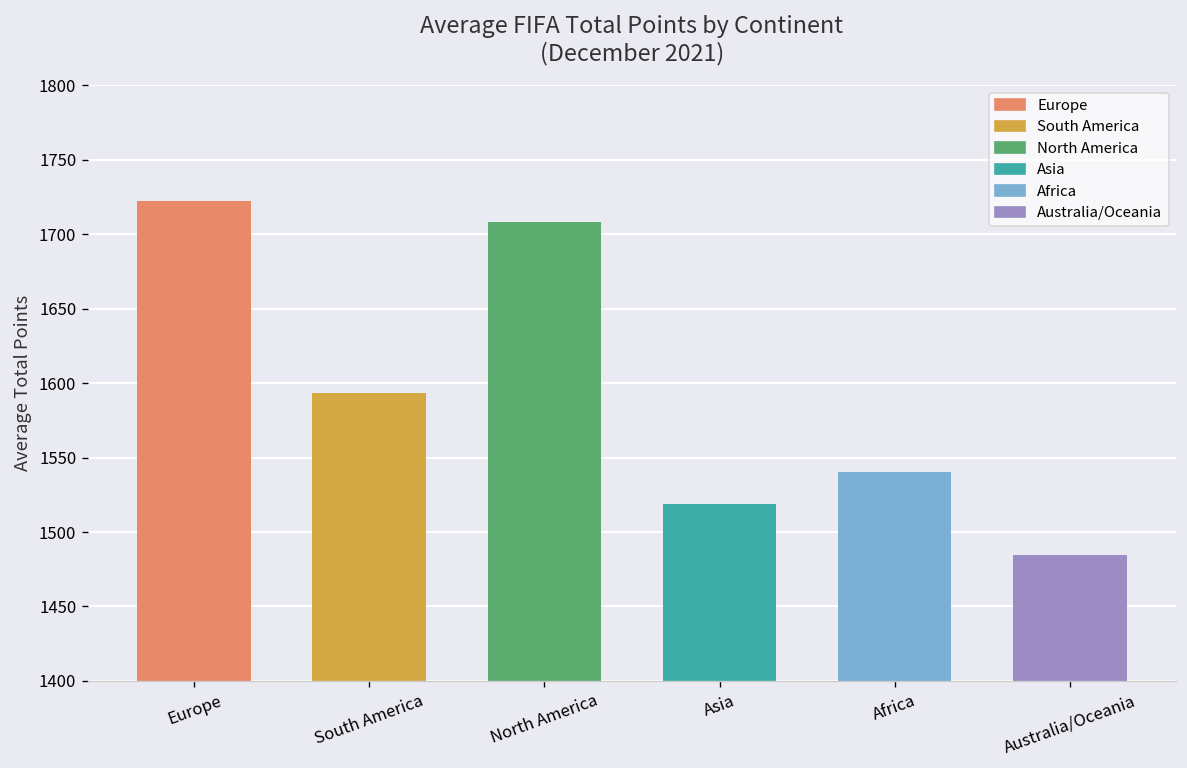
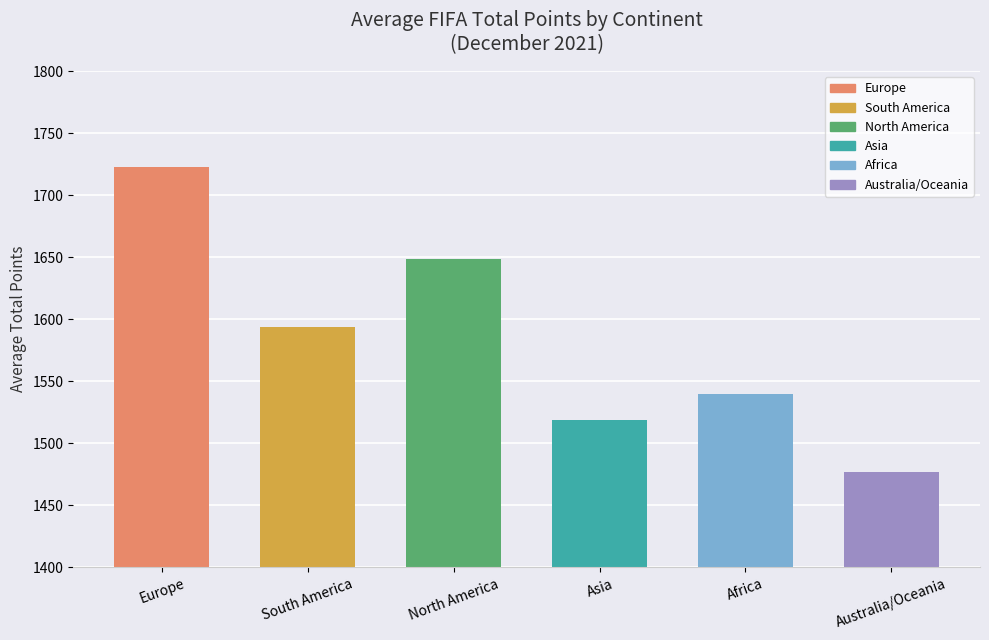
  {
    "Europe": 1723,
    "South America": 1594,
-   "North America": 1708,
+   "North America": 1648,
    "Asia": 1519,
    "Africa": 1540,
-   "Australia/Oceania": 1485
+   "Australia/Oceania": 1477
  }
